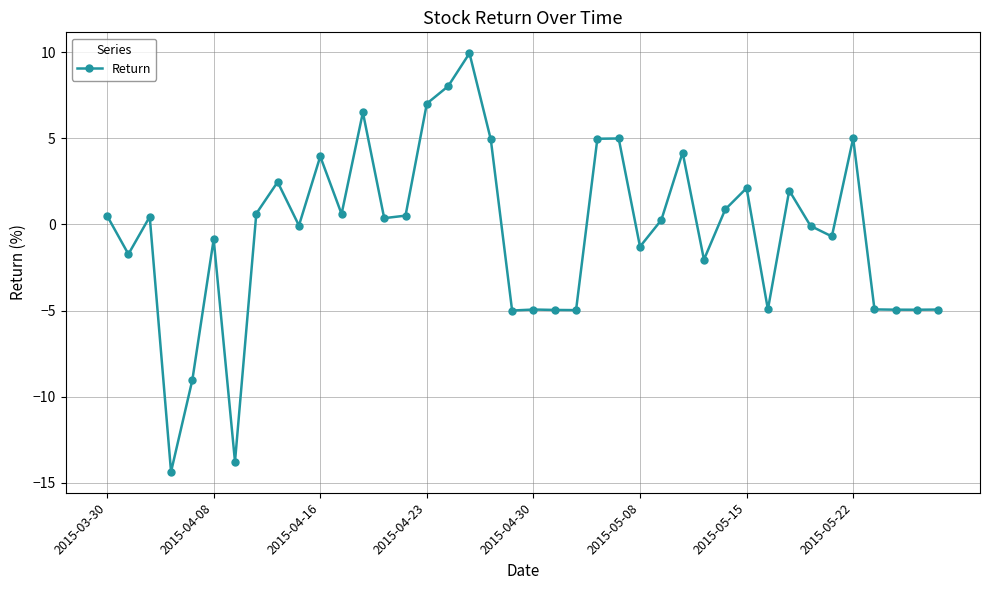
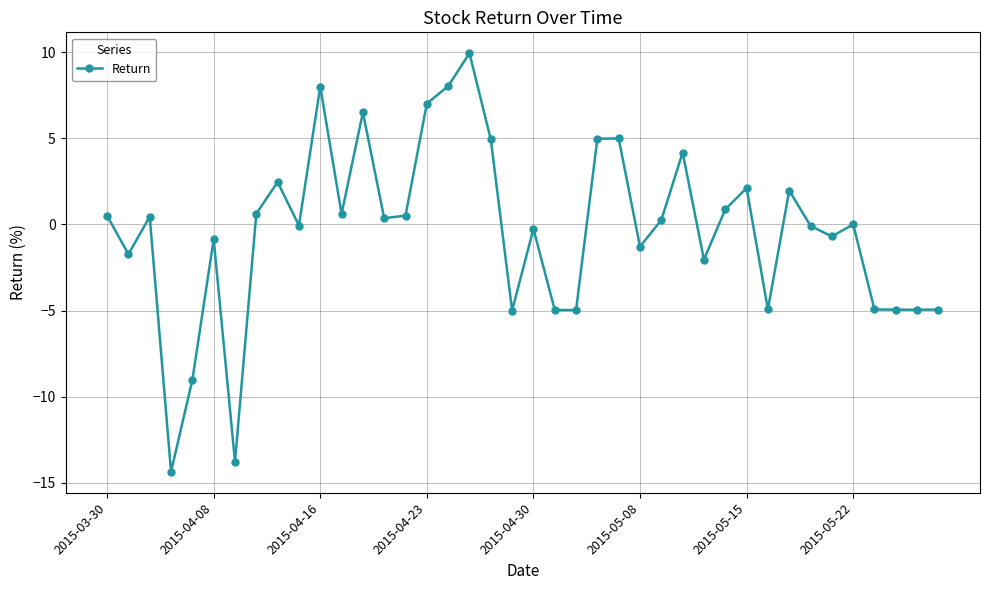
  {
    "2015-03-30": 0.5,
    "2015-04-08": -0.9,
-   "2015-04-16": 3.9,
+   "2015-04-16": 8.0,
    "2015-04-23": 7.0,
-   "2015-04-30": -4.9,
+   "2015-04-30": -0.3,
    "2015-05-08": -1.3,
    "2015-05-15": 2.1,
-   "2015-05-22": 5
+   "2015-05-22": 0
  }
